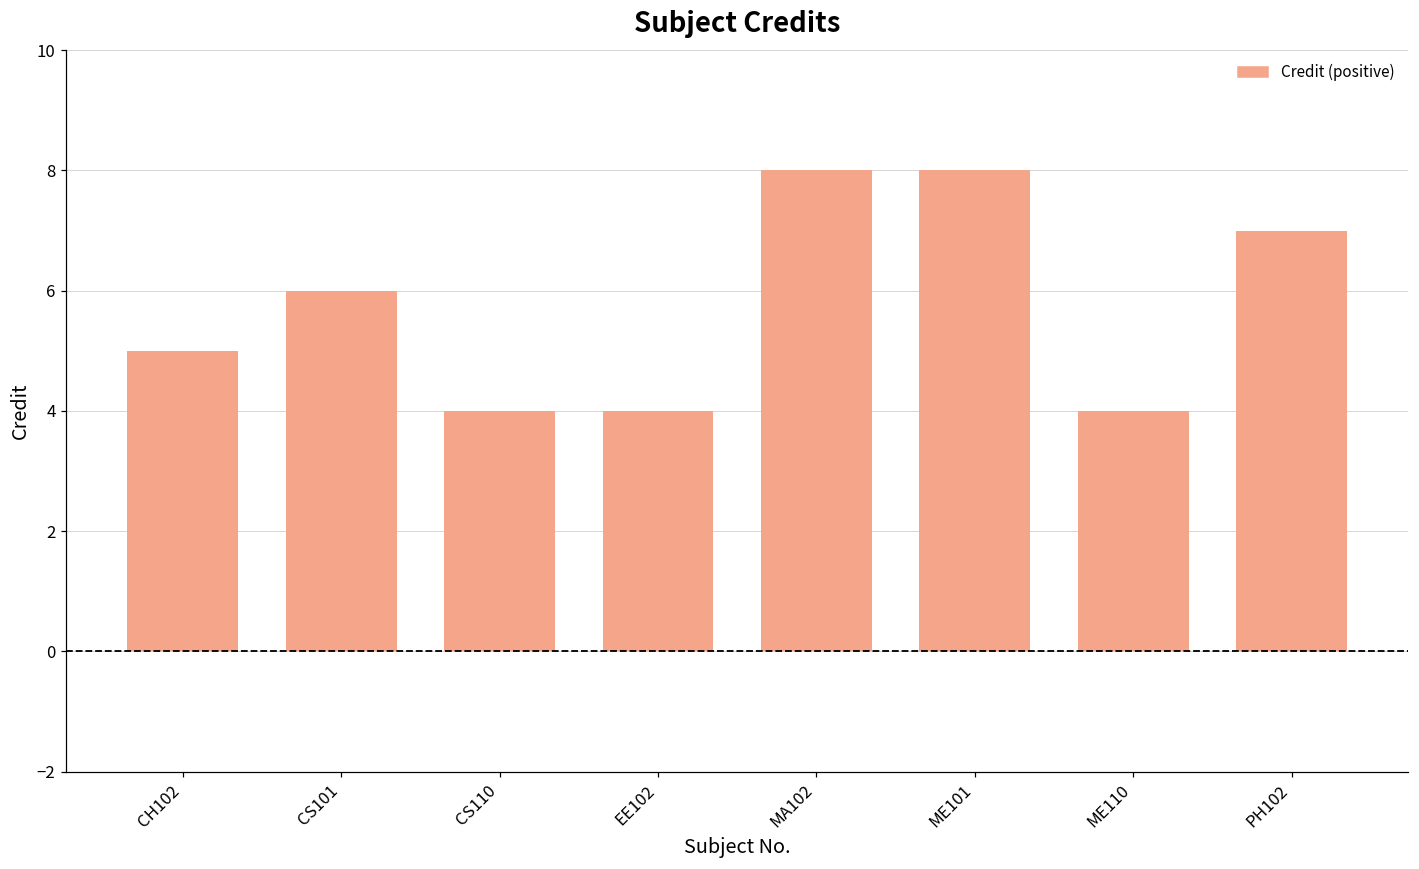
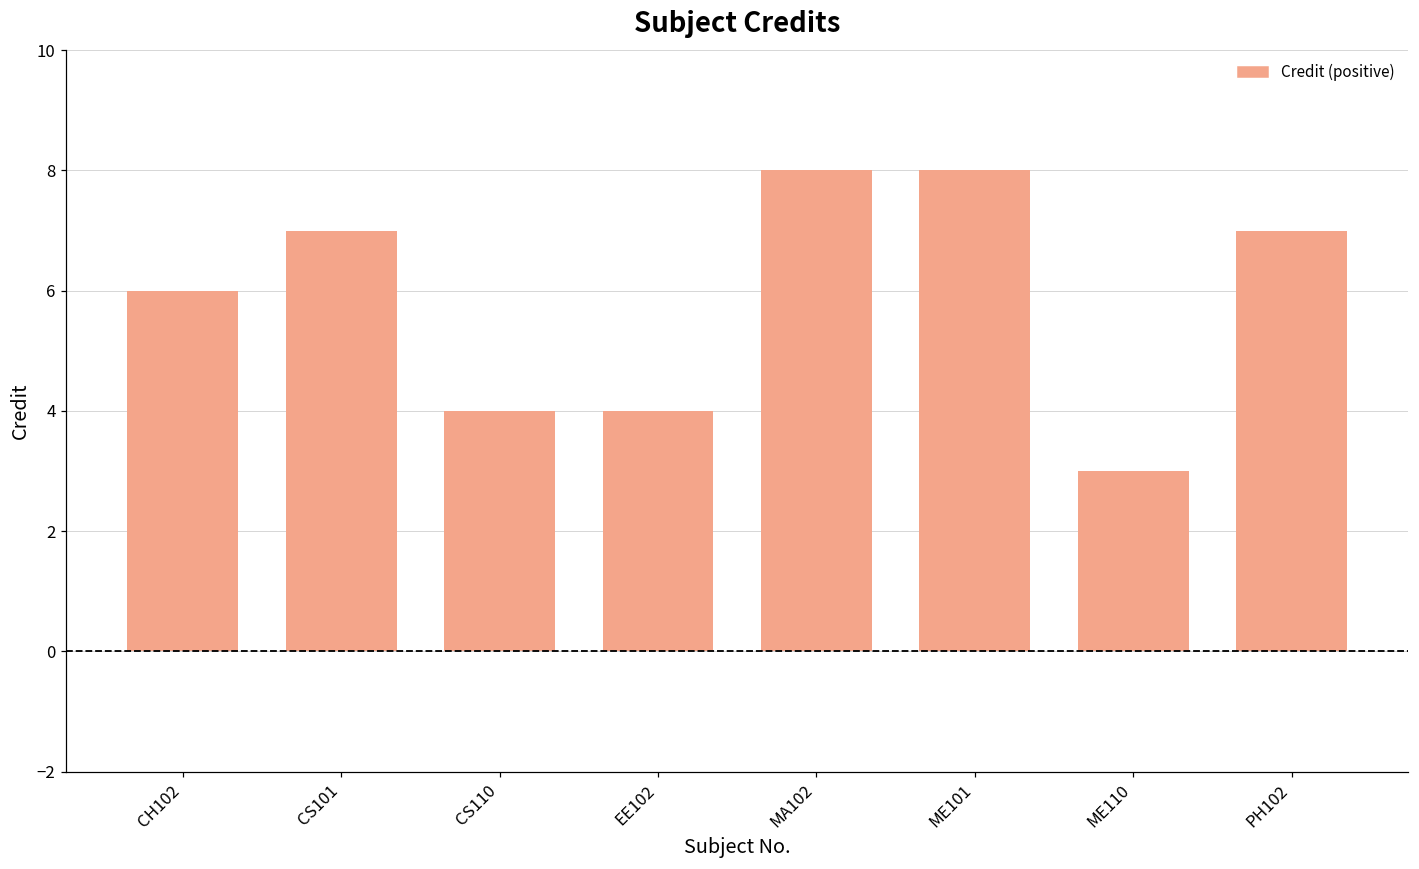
  {
-   "CH102": 5,
-   "CS101": 6,
+   "CH102": 6,
+   "CS101": 7,
    "CS110": 4,
    "EE102": 4,
    "MA102": 8,
    "ME101": 8,
-   "ME110": 4,
+   "ME110": 3,
    "PH102": 7
  }
